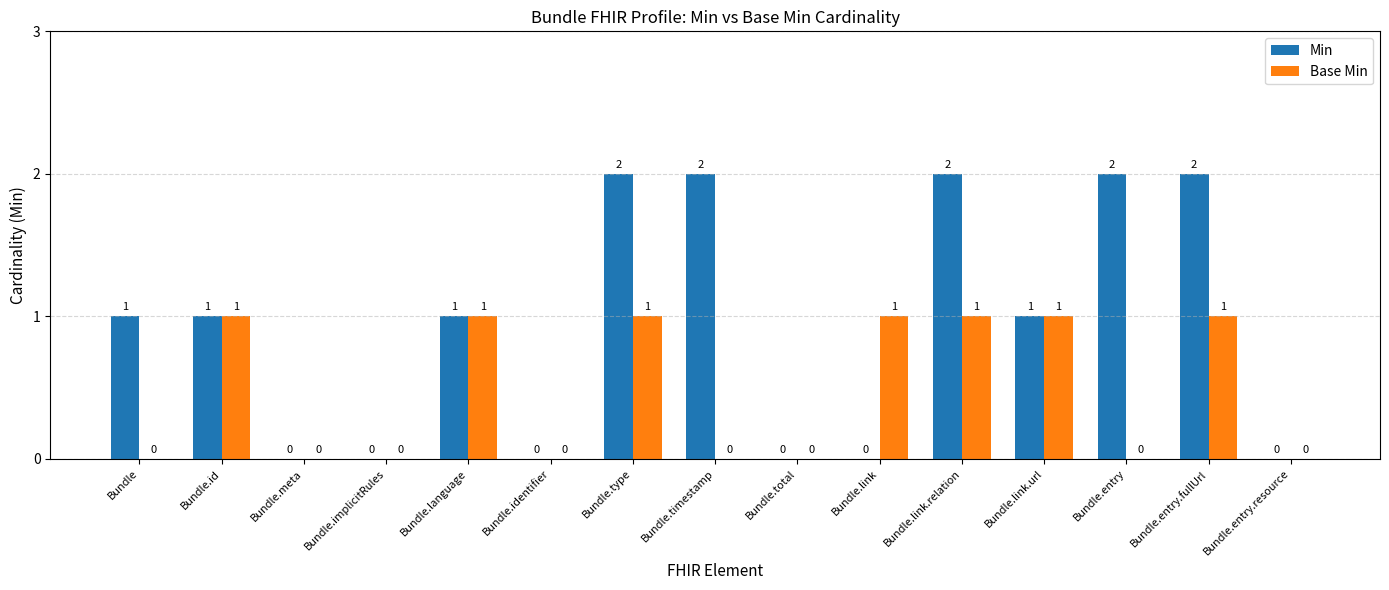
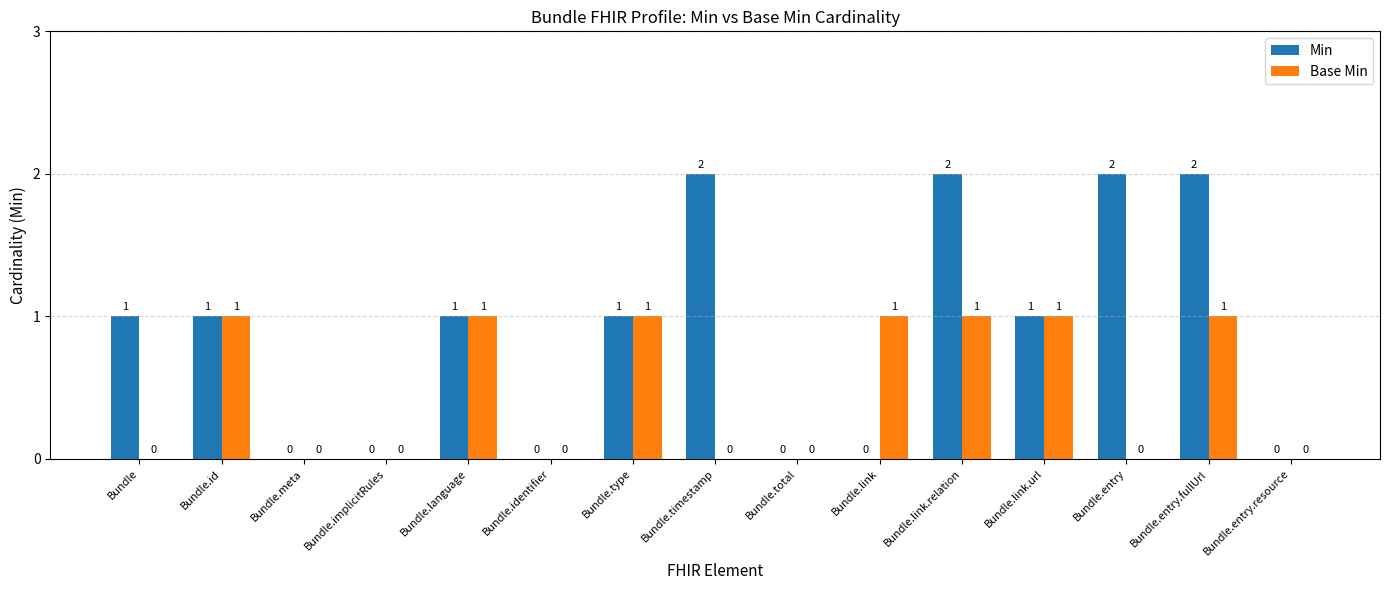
  {
    "Min": {
      "Bundle": 1,
      "Bundle.id": 1,
      "Bundle.meta": 0,
      "Bundle.implicitRules": 0,
      "Bundle.language": 1,
      "Bundle.identifier": 0,
-     "Bundle.type": 2,
+     "Bundle.type": 1,
      "Bundle.timestamp": 2,
      "Bundle.total": 0,
      "Bundle.link": 0,
      "Bundle.link.relation": 2,
      "Bundle.link.url": 1,
      "Bundle.entry": 2,
      "Bundle.entry.fullUrl": 2,
      "Bundle.entry.resource": 0
    },
    "Base Min": {
      "Bundle": 0,
      "Bundle.id": 1,
      "Bundle.meta": 0,
      "Bundle.implicitRules": 0,
      "Bundle.language": 1,
      "Bundle.identifier": 0,
      "Bundle.type": 1,
      "Bundle.timestamp": 0,
      "Bundle.total": 0,
      "Bundle.link": 1,
      "Bundle.link.relation": 1,
      "Bundle.link.url": 1,
      "Bundle.entry": 0,
      "Bundle.entry.fullUrl": 1,
      "Bundle.entry.resource": 0
    }
  }
